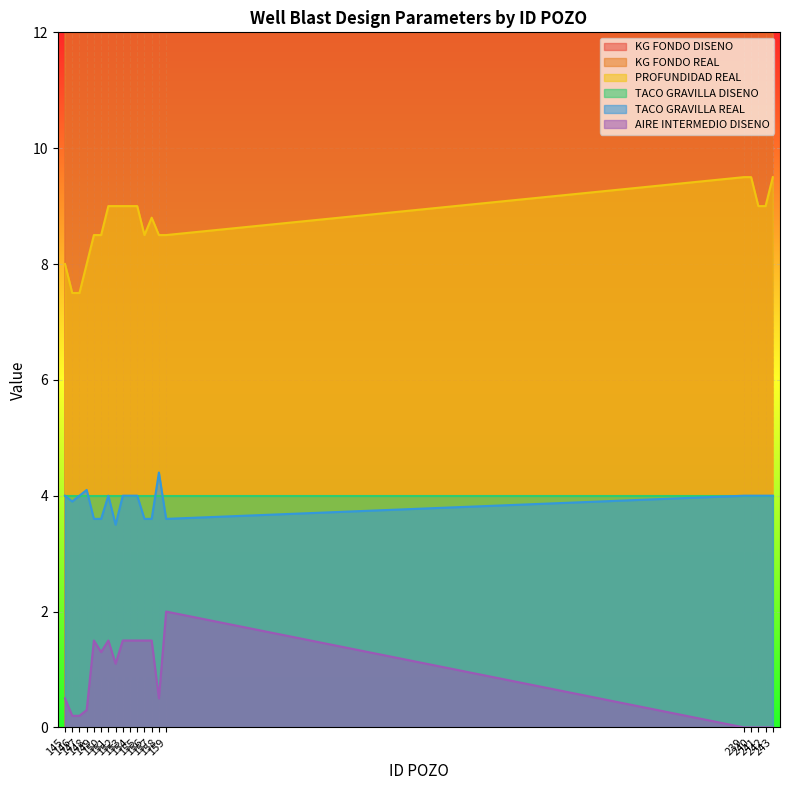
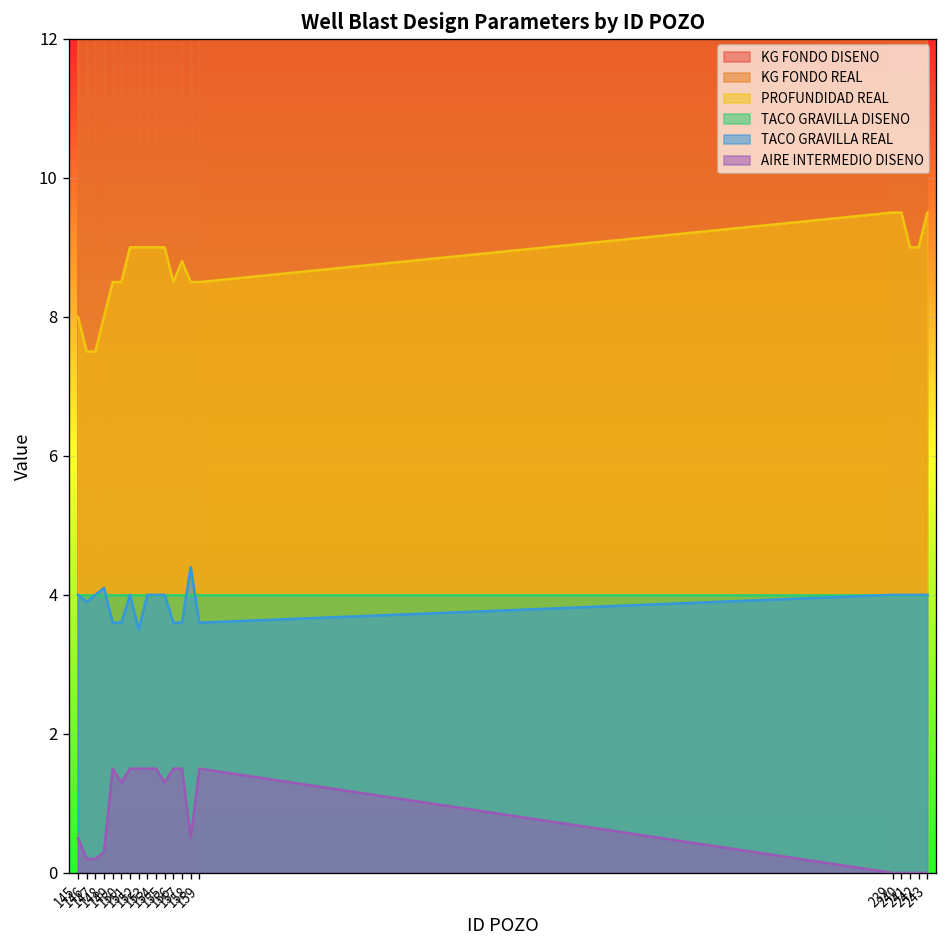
  {
    "PROFUNDIDAD REAL": {
      "145": 8.0,
      "146": 7.5,
      "147": 7.5,
      "148": 8.0,
      "149": 8.5,
      "150": 8.5,
      "151": 9.0,
      "152": 9.0,
      "153": 9.0,
      "154": 9.0,
      "155": 9.0,
      "156": 8.5,
      "157": 8.8,
      "158": 8.5,
      "159": 8.5,
      "239": 9.5,
      "240": 9.5,
      "241": 9.0,
      "242": 9.0,
      "243": 9.5
    },
    "TACO GRAVILLA DISENO": {
      "146": 4.0,
      "148": 4.0,
      "149": 4.0,
      "150": 4.0,
      "152": 4.0,
      "156": 4.0,
      "157": 4.0,
      "158": 4.0,
      "159": 4.0
    },
    "TACO GRAVILLA REAL": {
      "146": 3.9,
      "148": 4.1,
      "149": 3.6,
      "150": 3.6,
      "152": 3.5,
      "156": 3.6,
      "157": 3.6,
      "158": 4.4,
      "159": 3.6
    },
    "AIRE INTERMEDIO DISENO": {
      "145": 0.5,
      "146": 0.2,
      "147": 0.2,
      "148": 0.3,
      "149": 1.5,
      "150": 1.3,
      "151": 1.5,
-     "152": 1.1,
+     "152": 1.5,
      "153": 1.5,
      "154": 1.5,
-     "155": 1.5,
+     "155": 1.3,
      "156": 1.5,
      "157": 1.5,
      "158": 0.5,
-     "159": 2.0,
+     "159": 1.5,
      "239": 0.0,
      "240": 0.0,
      "241": 0.0,
      "242": 0.0,
      "243": 0.0
    }
  }
